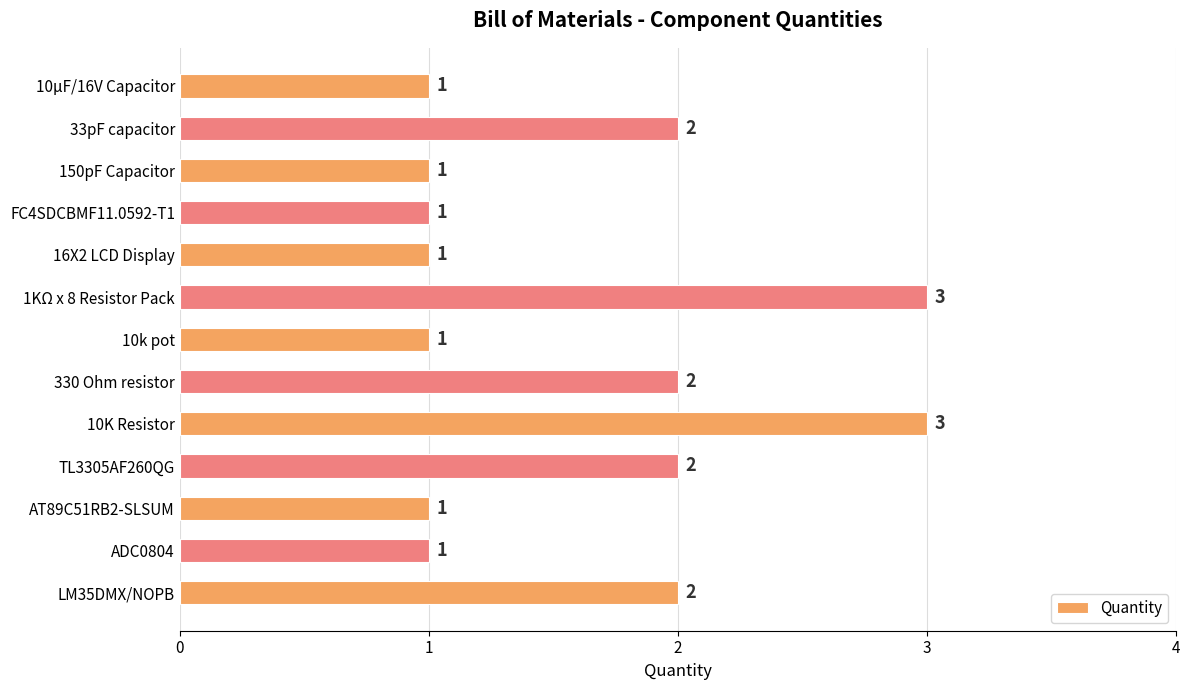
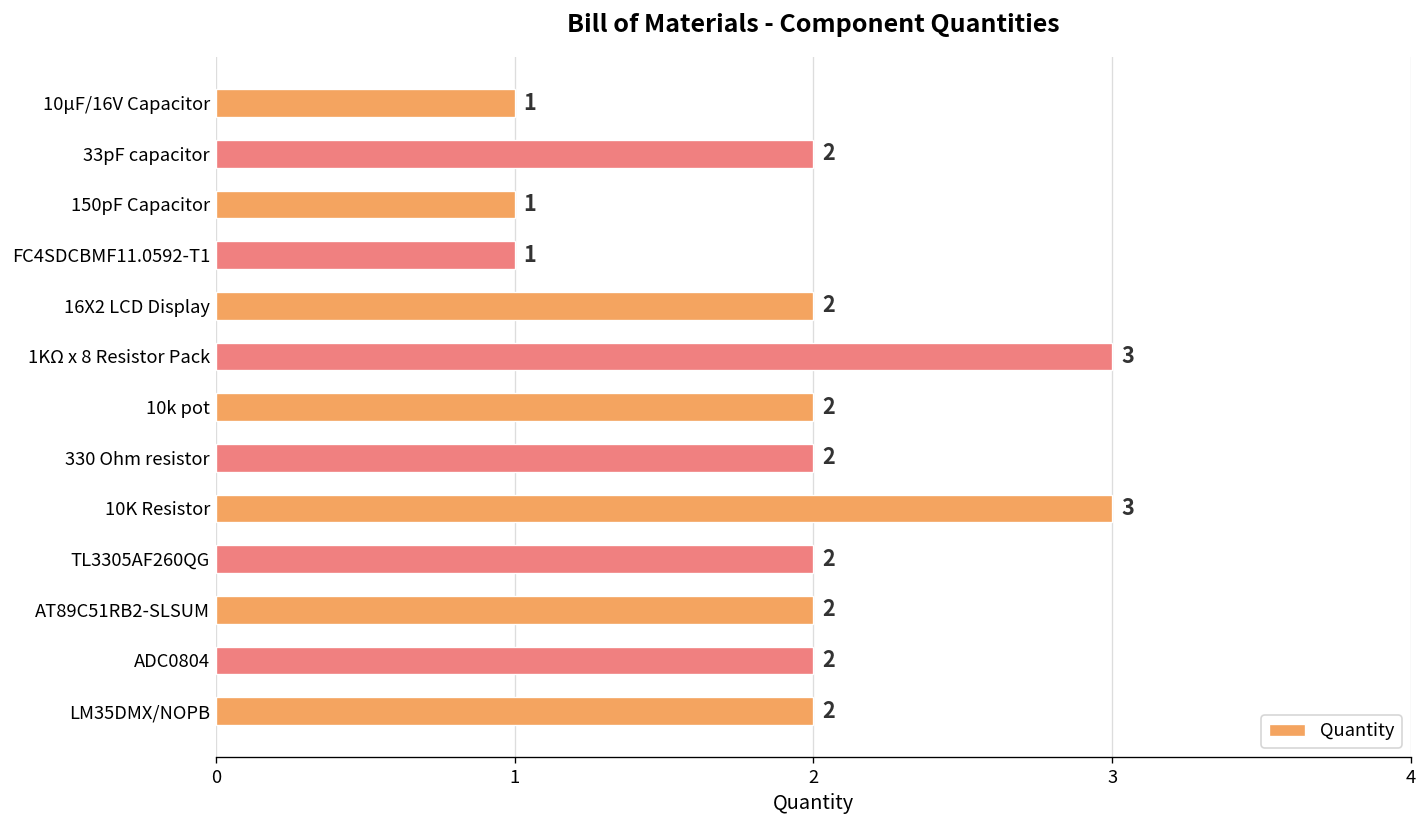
  {
    "10μF/16V Capacitor": 1,
    "33pF capacitor": 2,
    "150pF Capacitor": 1,
    "FC4SDCBMF11.0592-T1": 1,
-   "16X2 LCD Display": 1,
+   "16X2 LCD Display": 2,
    "1KΩ x 8 Resistor Pack": 3,
-   "10k pot": 1,
+   "10k pot": 2,
    "330 Ohm resistor": 2,
    "10K Resistor": 3,
    "TL3305AF260QG": 2,
-   "AT89C51RB2-SLSUM": 1,
-   "ADC0804": 1,
+   "AT89C51RB2-SLSUM": 2,
+   "ADC0804": 2,
    "LM35DMX/NOPB": 2
  }
